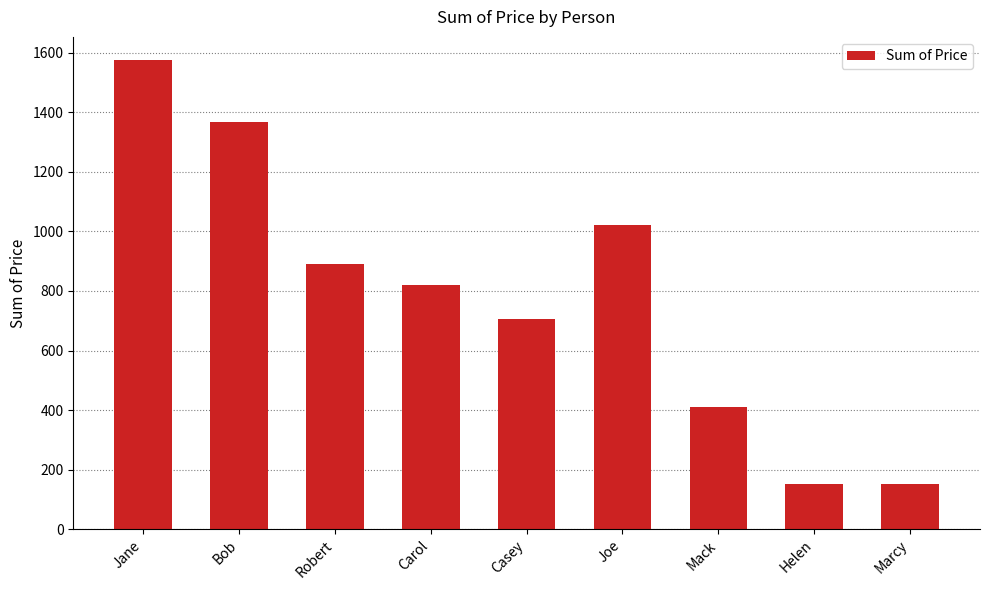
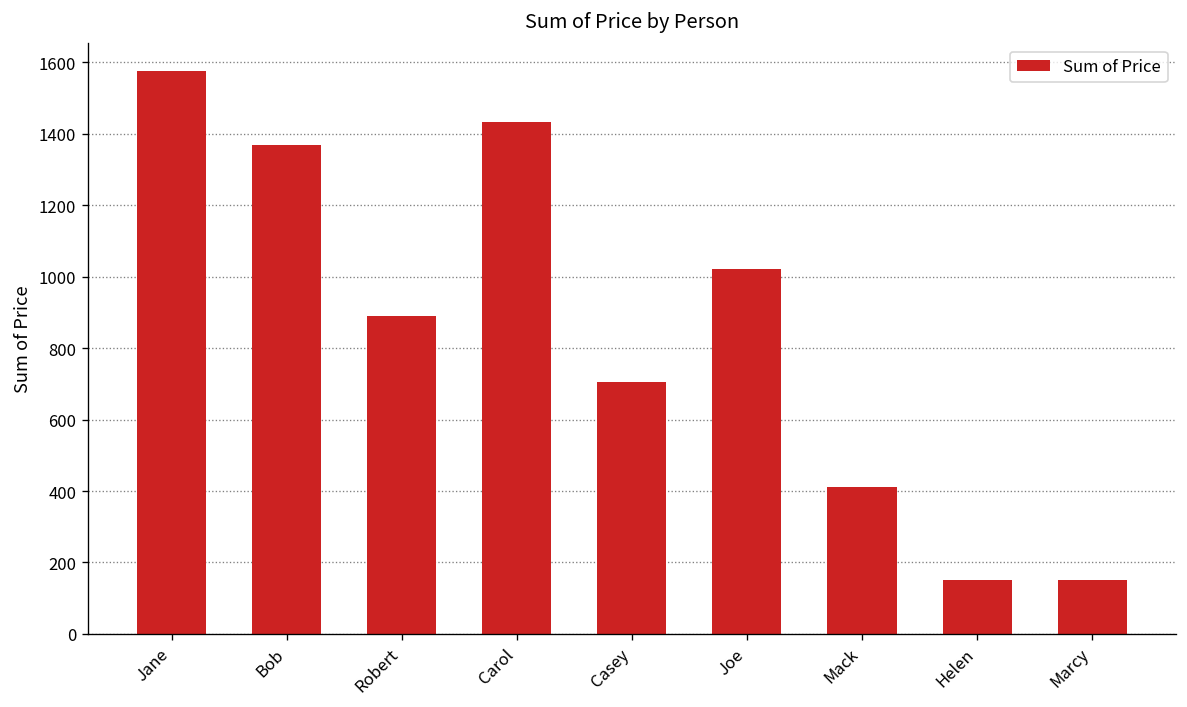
  {
    "Jane": 1580,
    "Bob": 1370,
    "Robert": 890,
-   "Carol": 820,
+   "Carol": 1430,
    "Casey": 710,
    "Joe": 1020,
    "Mack": 410,
    "Helen": 150,
    "Marcy": 150
  }
